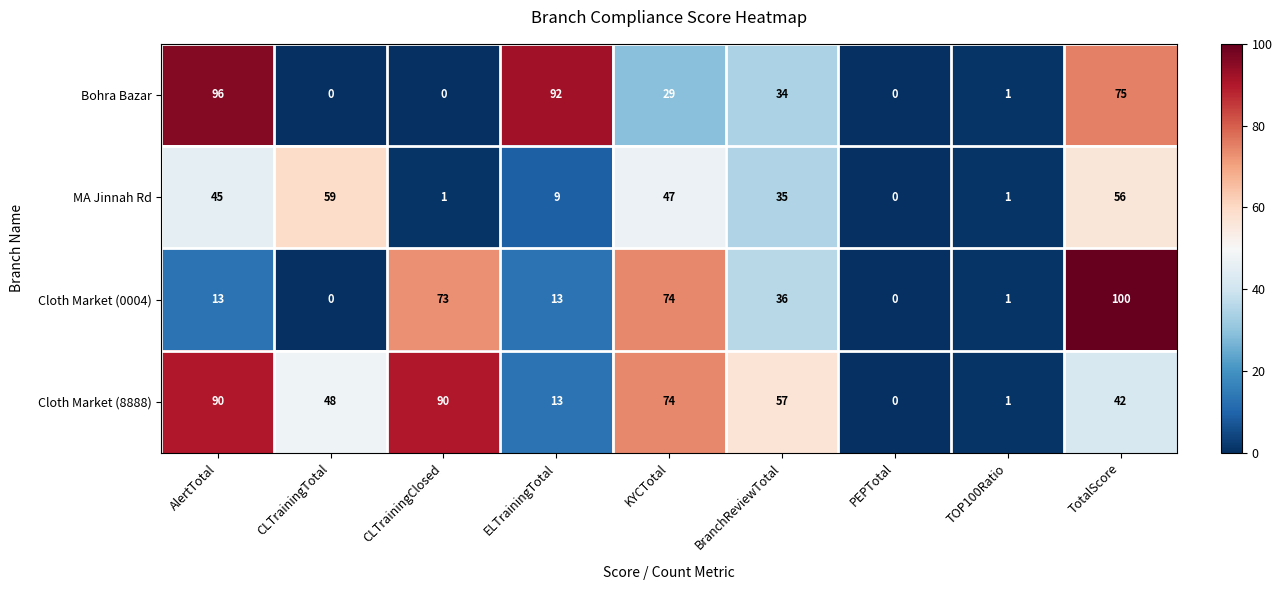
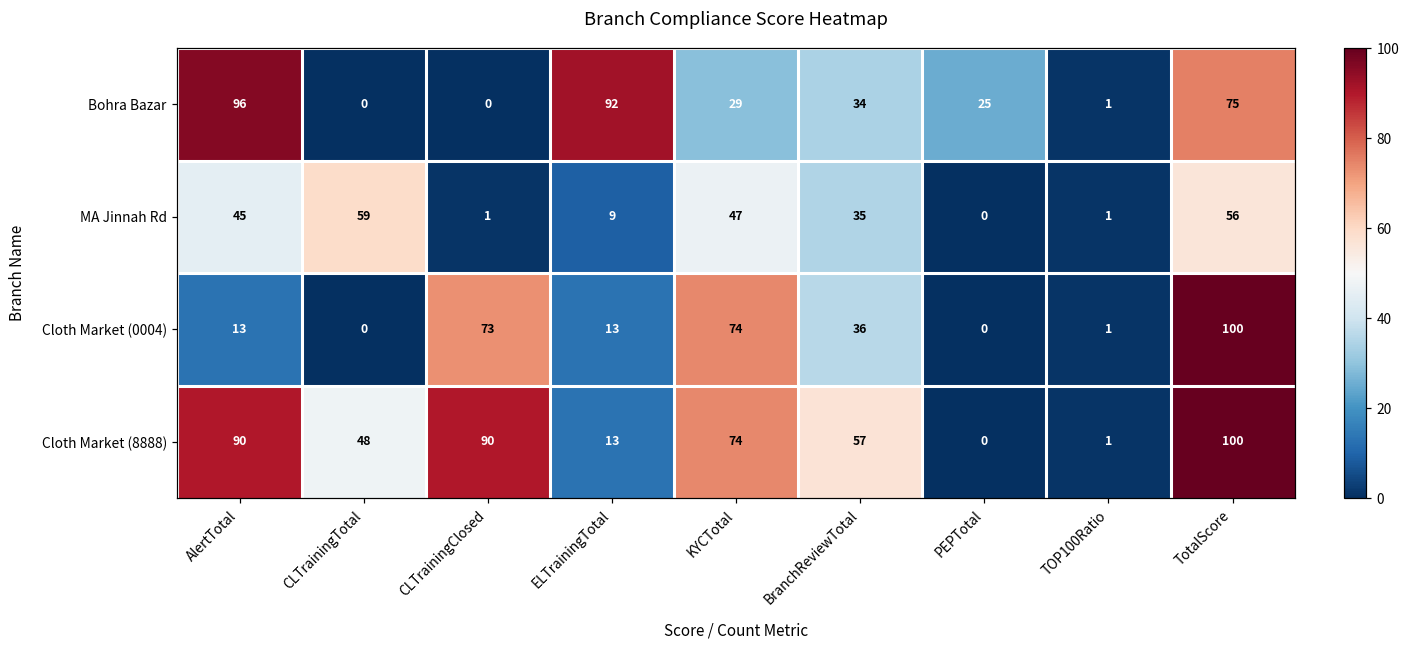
  {
    "Bohra Bazar": {
      "AlertTotal": 96,
      "CLTrainingTotal": 0,
      "CLTrainingClosed": 0,
      "ELTrainingTotal": 92,
      "KYCTotal": 29,
      "BranchReviewTotal": 34,
-     "PEPTotal": 0,
+     "PEPTotal": 25,
      "TOP100Ratio": 1,
      "TotalScore": 75
    },
    "MA Jinnah Rd": {
      "AlertTotal": 45,
      "CLTrainingTotal": 59,
      "CLTrainingClosed": 1,
      "ELTrainingTotal": 9,
      "KYCTotal": 47,
      "BranchReviewTotal": 35,
      "PEPTotal": 0,
      "TOP100Ratio": 1,
      "TotalScore": 56
    },
    "Cloth Market (0004)": {
      "AlertTotal": 13,
      "CLTrainingTotal": 0,
      "CLTrainingClosed": 73,
      "ELTrainingTotal": 13,
      "KYCTotal": 74,
      "BranchReviewTotal": 36,
      "PEPTotal": 0,
      "TOP100Ratio": 1,
      "TotalScore": 100
    },
    "Cloth Market (8888)": {
      "AlertTotal": 90,
      "CLTrainingTotal": 48,
      "CLTrainingClosed": 90,
      "ELTrainingTotal": 13,
      "KYCTotal": 74,
      "BranchReviewTotal": 57,
      "PEPTotal": 0,
      "TOP100Ratio": 1,
-     "TotalScore": 42
+     "TotalScore": 100
    }
  }
